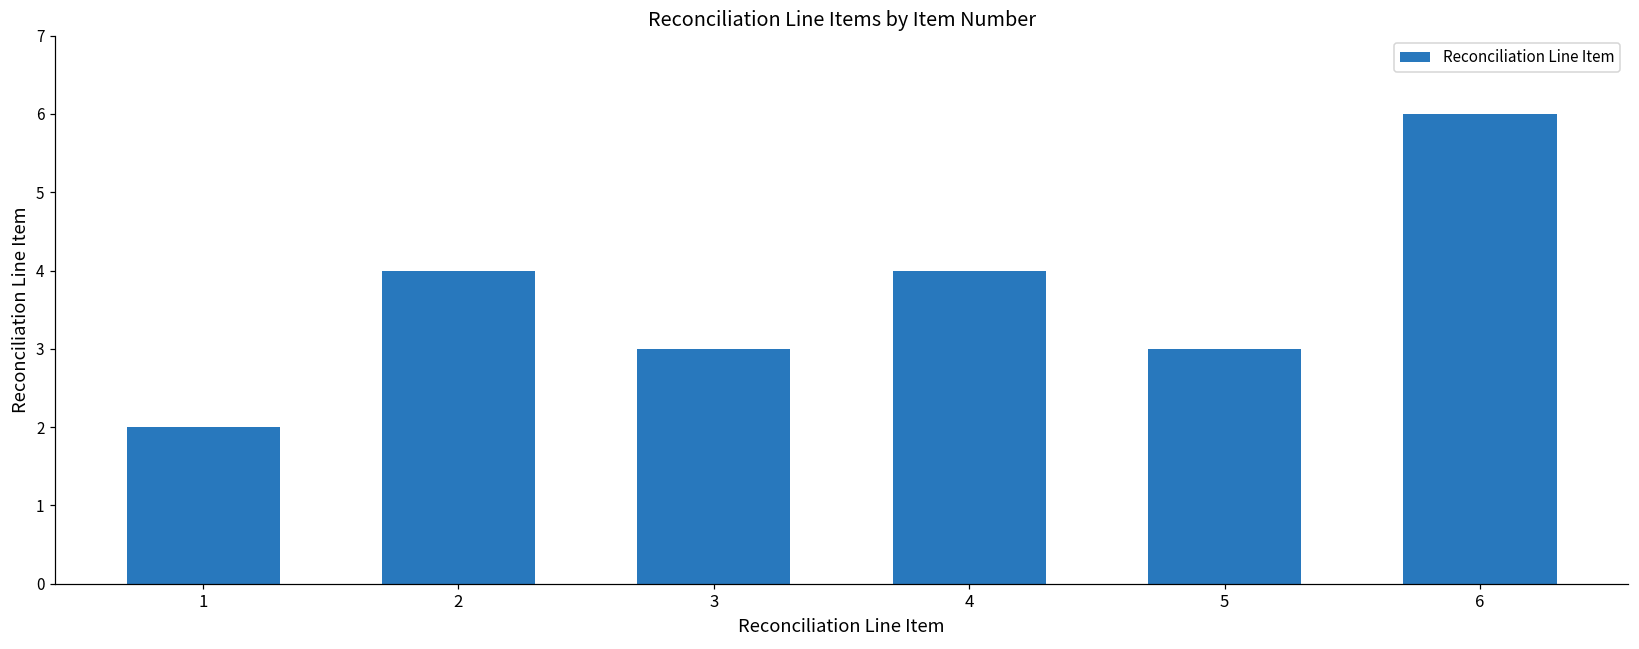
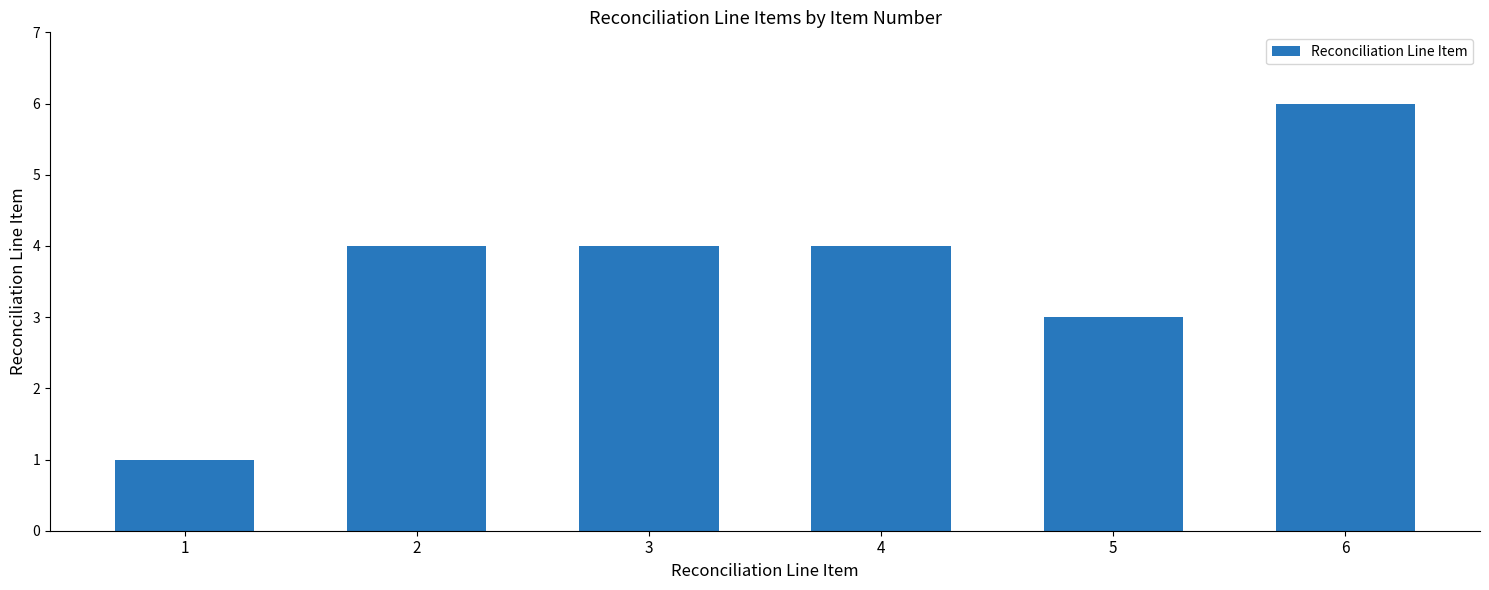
  {
-   "1": 2,
+   "1": 1,
    "2": 4,
-   "3": 3,
+   "3": 4,
    "4": 4,
    "5": 3,
    "6": 6
  }
